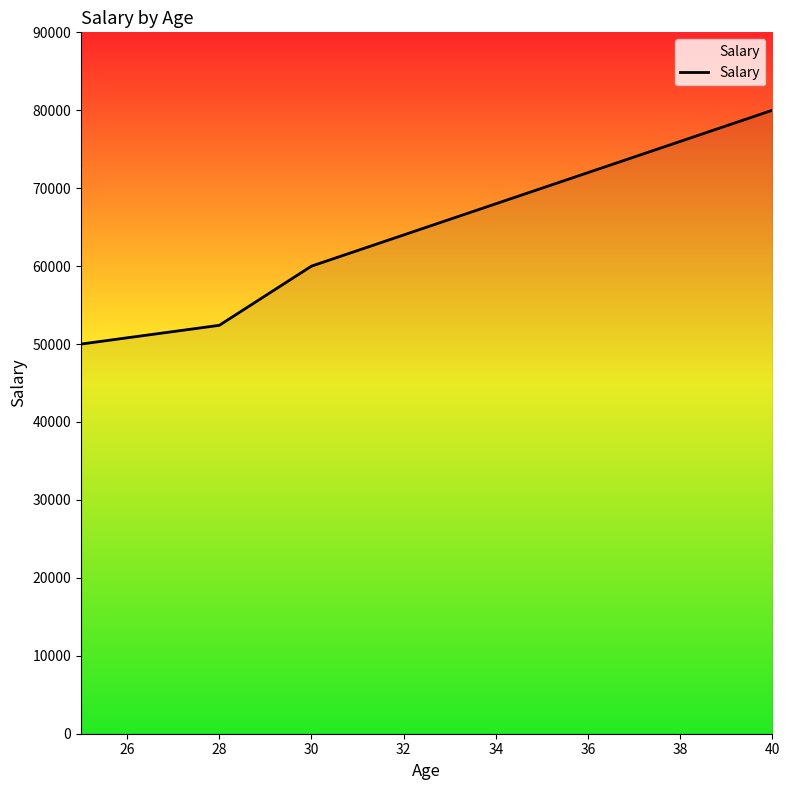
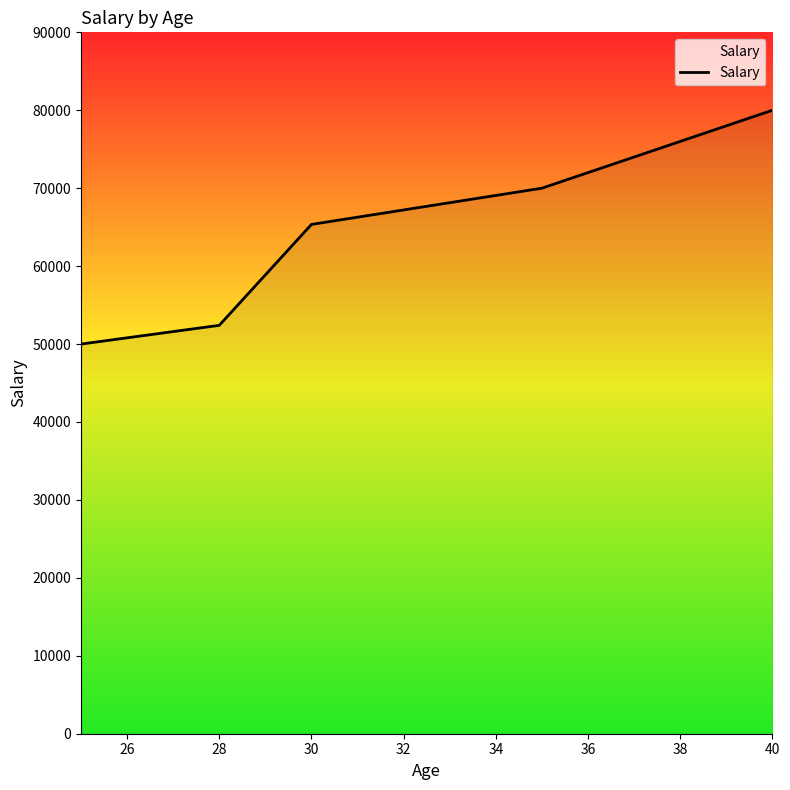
  {
    "28": 52000,
-   "30": 60000,
+   "30": 65000,
    "40": 80000
  }
